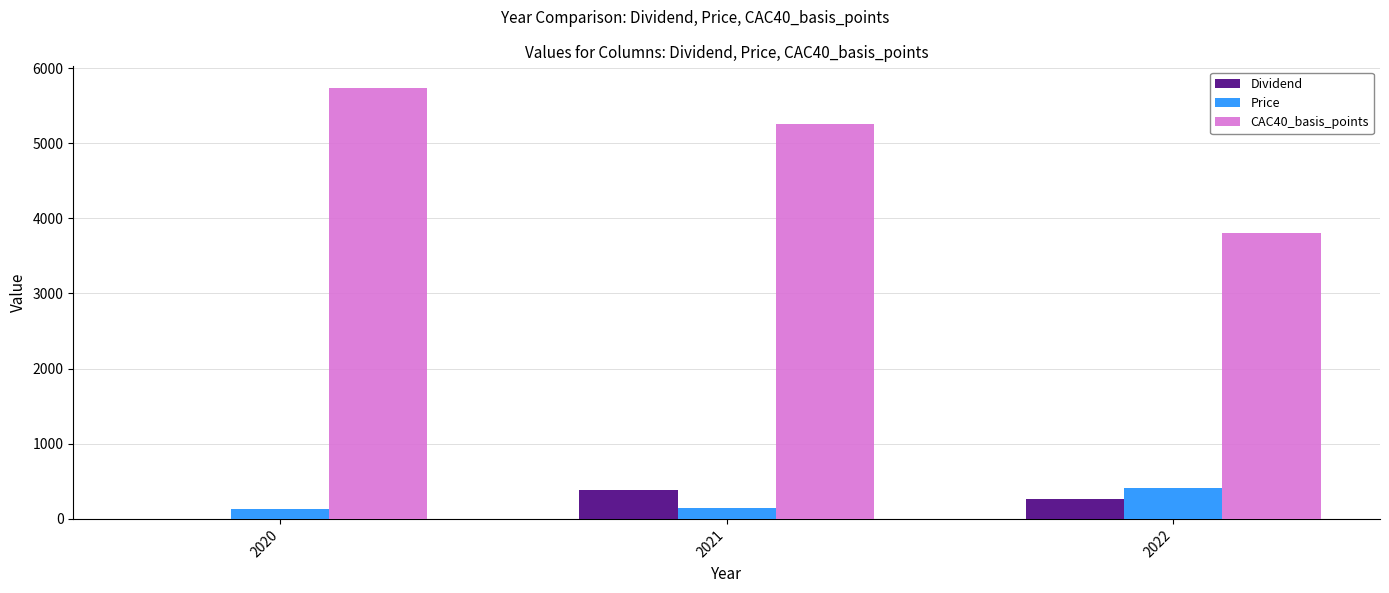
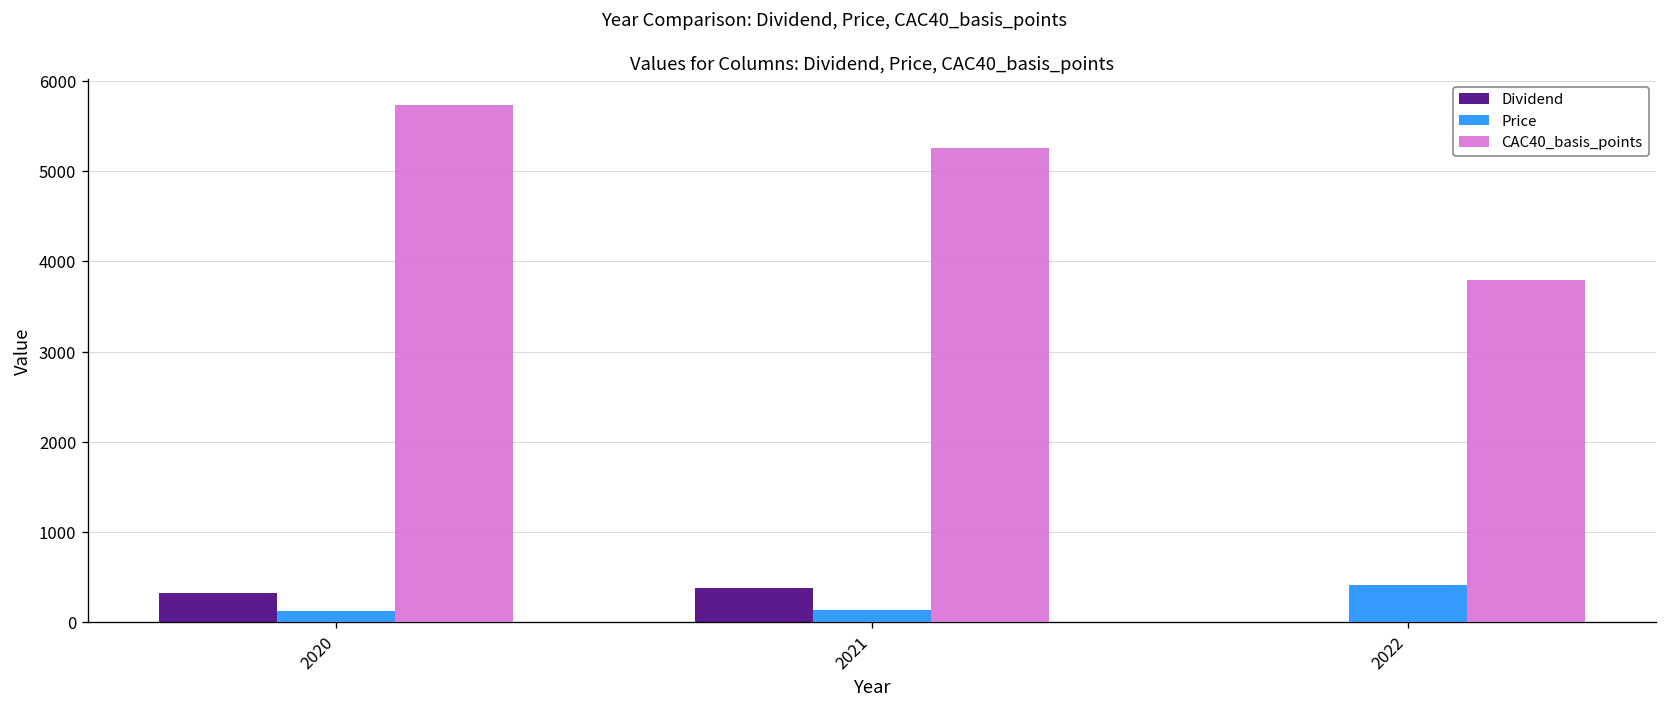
  {
    "Dividend": {
-     "2020": 0,
+     "2020": 300,
      "2021": 400,
-     "2022": 300
+     "2022": 0
    },
    "Price": {
      "2020": 100,
      "2021": 100,
      "2022": 400
    },
    "CAC40_basis_points": {
      "2020": 5700,
      "2021": 5300,
      "2022": 3800
    }
  }
